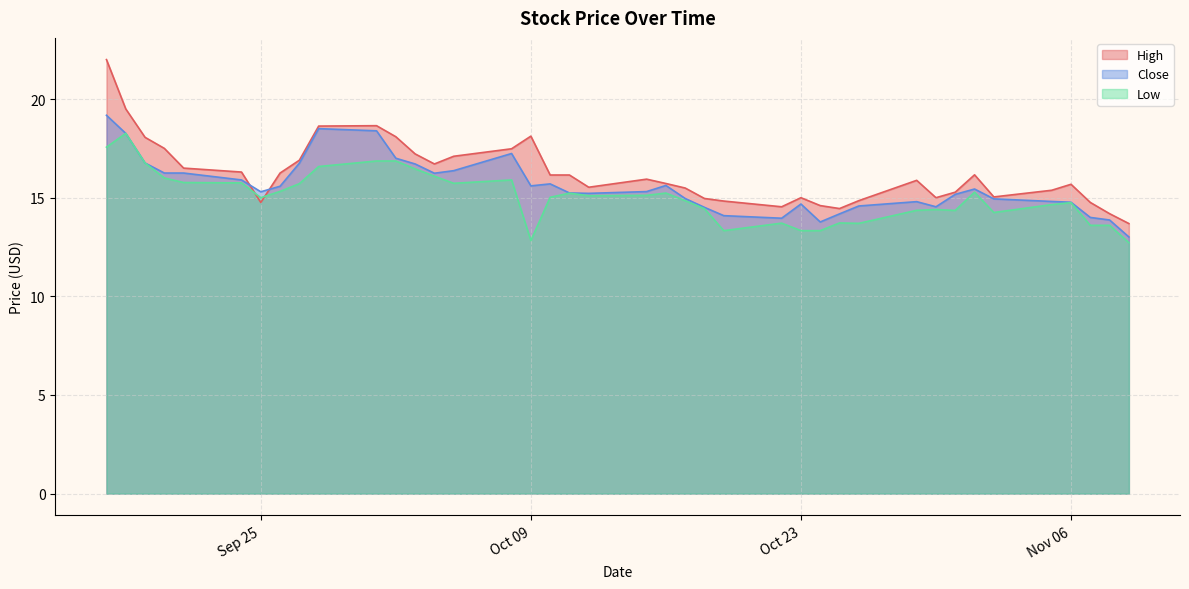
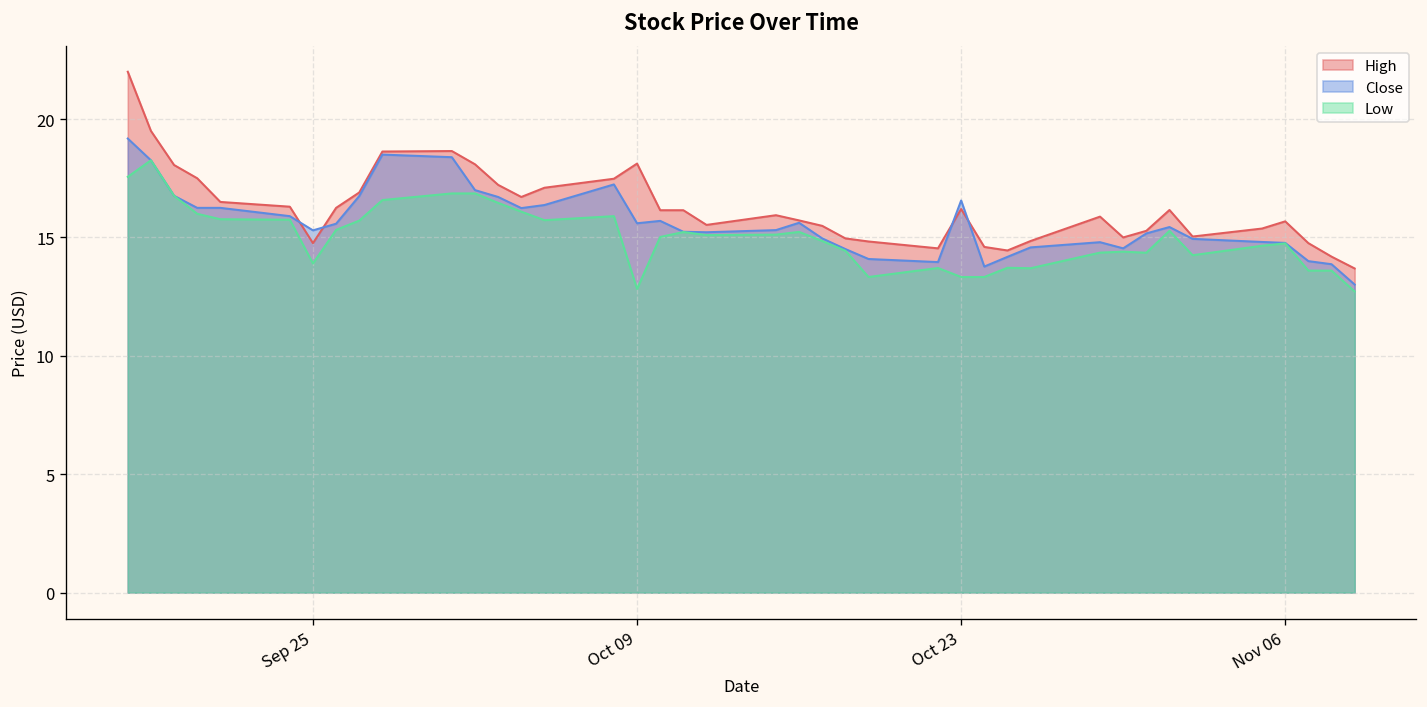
  {
    "High": {
      "Sep 25": 14.8,
      "Oct 09": 18.1,
-     "Oct 23": 15.0,
+     "Oct 23": 16.2,
      "Nov 06": 15.7
    },
    "Close": {
      "Sep 25": 15.3,
      "Oct 09": 15.6,
-     "Oct 23": 14.7
+     "Oct 23": 16.6
    },
    "Low": {
-     "Sep 25": 15.0,
+     "Sep 25": 13.9,
      "Oct 09": 12.8,
      "Oct 23": 13.3
    }
  }
